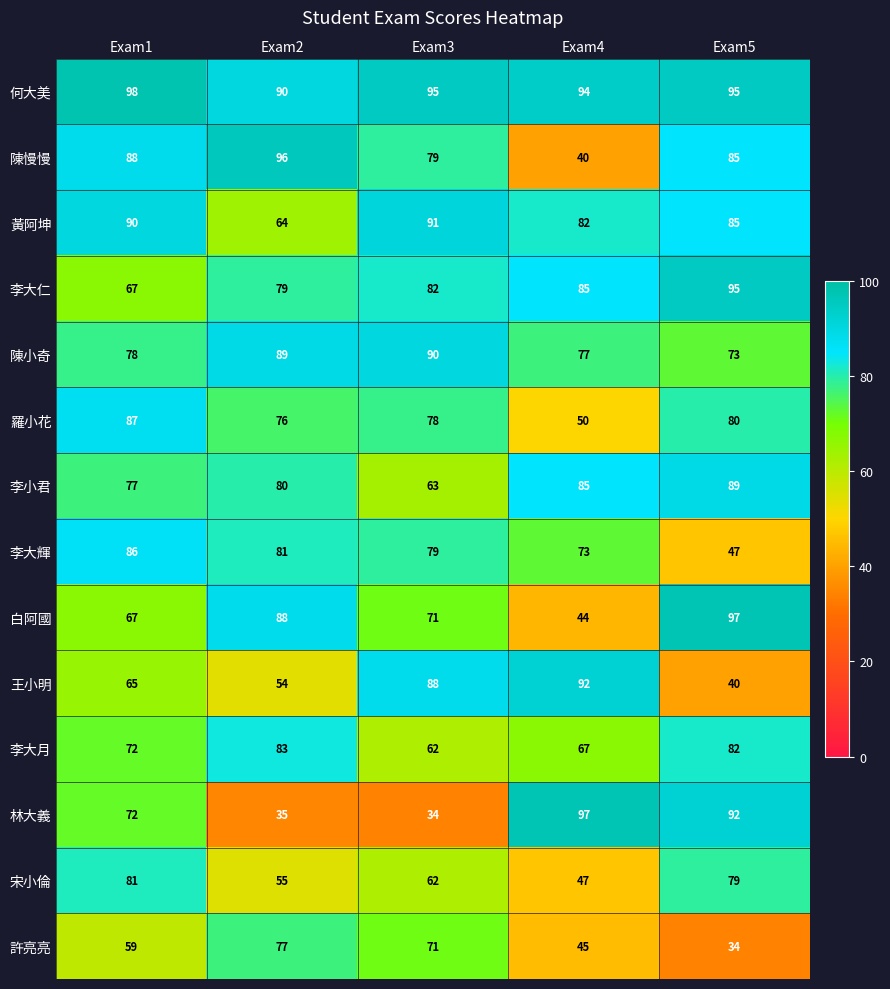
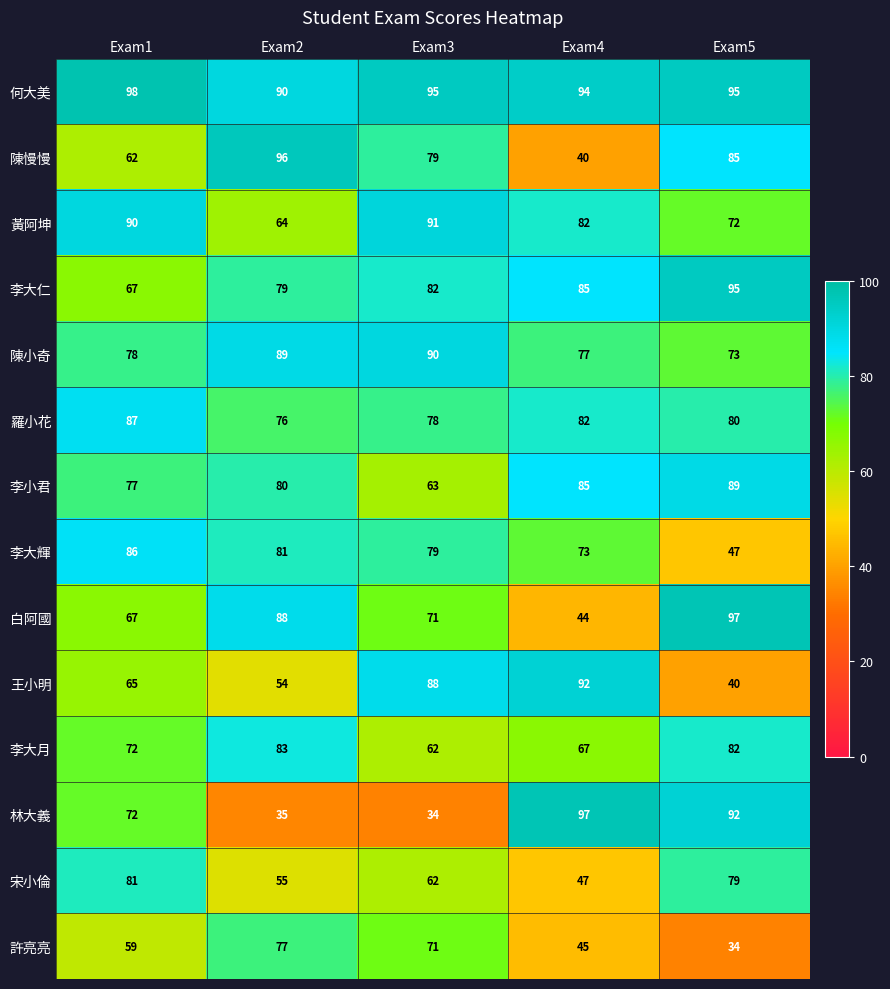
  {
    "何大美": {
      "Exam1": 98,
      "Exam2": 90,
      "Exam3": 95,
      "Exam4": 94,
      "Exam5": 95
    },
    "陳慢慢": {
-     "Exam1": 88,
+     "Exam1": 62,
      "Exam2": 96,
      "Exam3": 79,
      "Exam4": 40,
      "Exam5": 85
    },
    "黃阿坤": {
      "Exam1": 90,
      "Exam2": 64,
      "Exam3": 91,
      "Exam4": 82,
-     "Exam5": 85
+     "Exam5": 72
    },
    "李大仁": {
      "Exam1": 67,
      "Exam2": 79,
      "Exam3": 82,
      "Exam4": 85,
      "Exam5": 95
    },
    "陳小奇": {
      "Exam1": 78,
      "Exam2": 89,
      "Exam3": 90,
      "Exam4": 77,
      "Exam5": 73
    },
    "羅小花": {
      "Exam1": 87,
      "Exam2": 76,
      "Exam3": 78,
-     "Exam4": 50,
+     "Exam4": 82,
      "Exam5": 80
    },
    "李小君": {
      "Exam1": 77,
      "Exam2": 80,
      "Exam3": 63,
      "Exam4": 85,
      "Exam5": 89
    },
    "李大輝": {
      "Exam1": 86,
      "Exam2": 81,
      "Exam3": 79,
      "Exam4": 73,
      "Exam5": 47
    },
    "白阿國": {
      "Exam1": 67,
      "Exam2": 88,
      "Exam3": 71,
      "Exam4": 44,
      "Exam5": 97
    },
    "王小明": {
      "Exam1": 65,
      "Exam2": 54,
      "Exam3": 88,
      "Exam4": 92,
      "Exam5": 40
    },
    "李大月": {
      "Exam1": 72,
      "Exam2": 83,
      "Exam3": 62,
      "Exam4": 67,
      "Exam5": 82
    },
    "林大義": {
      "Exam1": 72,
      "Exam2": 35,
      "Exam3": 34,
      "Exam4": 97,
      "Exam5": 92
    },
    "宋小倫": {
      "Exam1": 81,
      "Exam2": 55,
      "Exam3": 62,
      "Exam4": 47,
      "Exam5": 79
    },
    "許亮亮": {
      "Exam1": 59,
      "Exam2": 77,
      "Exam3": 71,
      "Exam4": 45,
      "Exam5": 34
    }
  }
